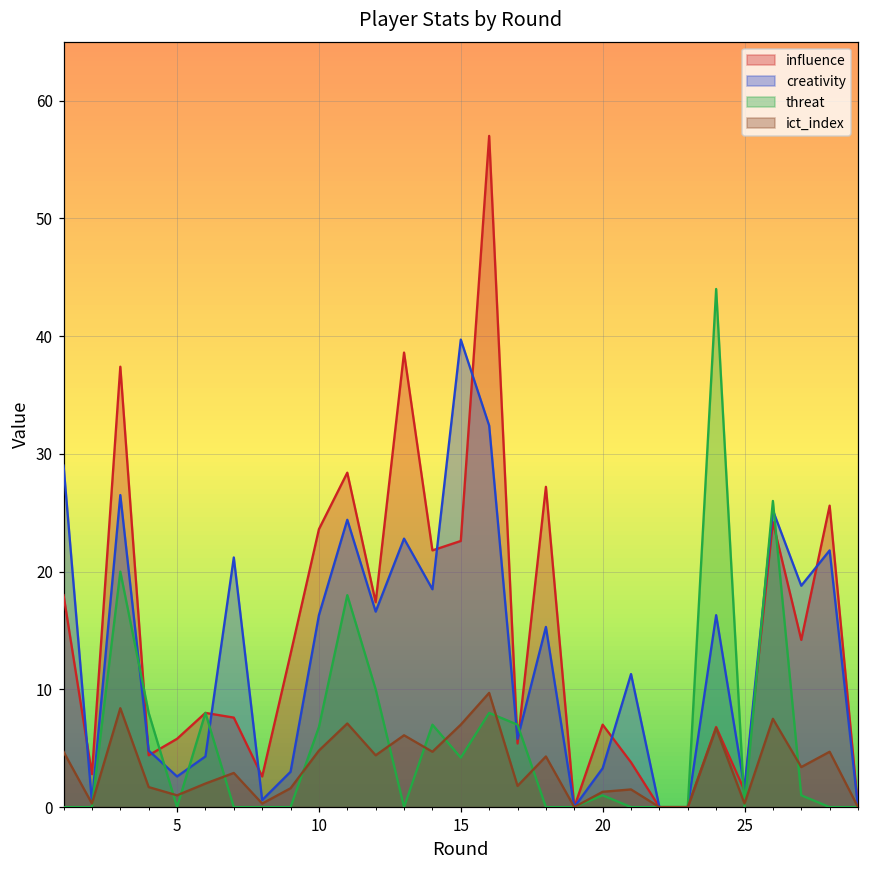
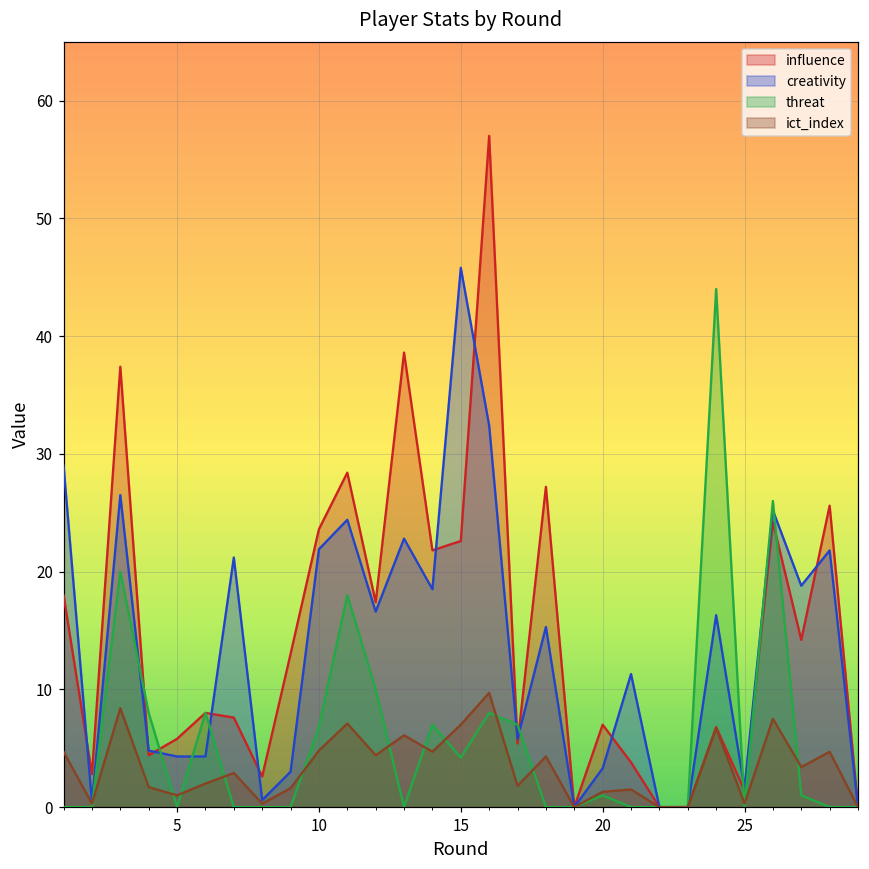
  {
    "creativity": {
-     "5": 2.6,
-     "10": 16.3,
-     "15": 39.7,
+     "5": 4.3,
+     "10": 21.9,
+     "15": 45.8,
      "20": 3.3
    },
    "threat": {
      "5": 0.0,
      "10": 6.8,
      "15": 4.2,
      "20": 1.0,
      "25": 0.0
    }
  }
